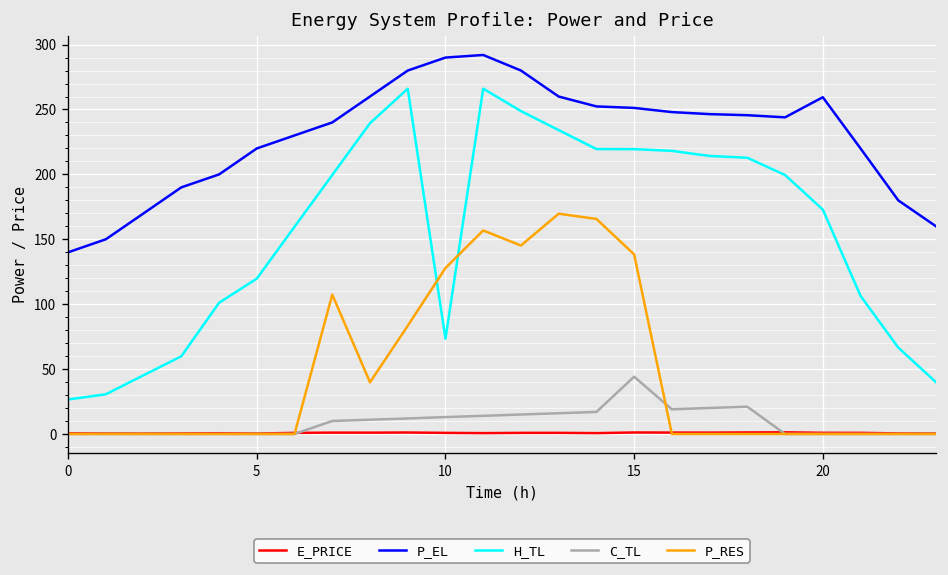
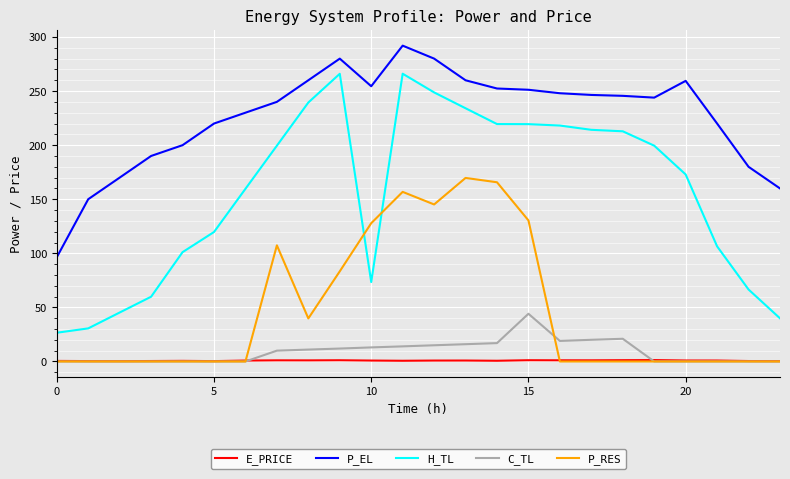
  {
    "E_PRICE": {
      "10": 1,
      "15": 1
    },
    "P_EL": {
-     "0": 140,
+     "0": 96,
      "5": 220,
-     "10": 290,
+     "10": 254,
      "15": 251,
      "20": 259
    },
    "H_TL": {
      "0": 27,
      "5": 120,
      "10": 73,
      "15": 219,
      "20": 173
    },
    "C_TL": {
      "10": 13,
      "15": 44
    },
    "P_RES": {
      "10": 128,
-     "15": 138
+     "15": 130
    }
  }
